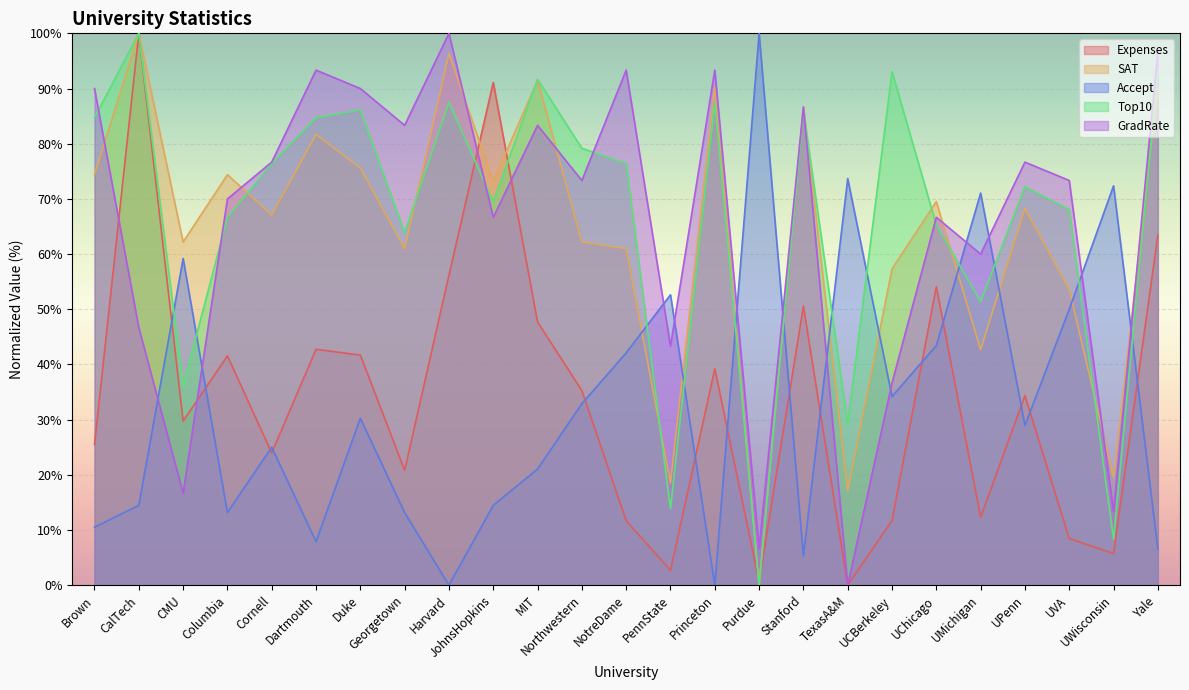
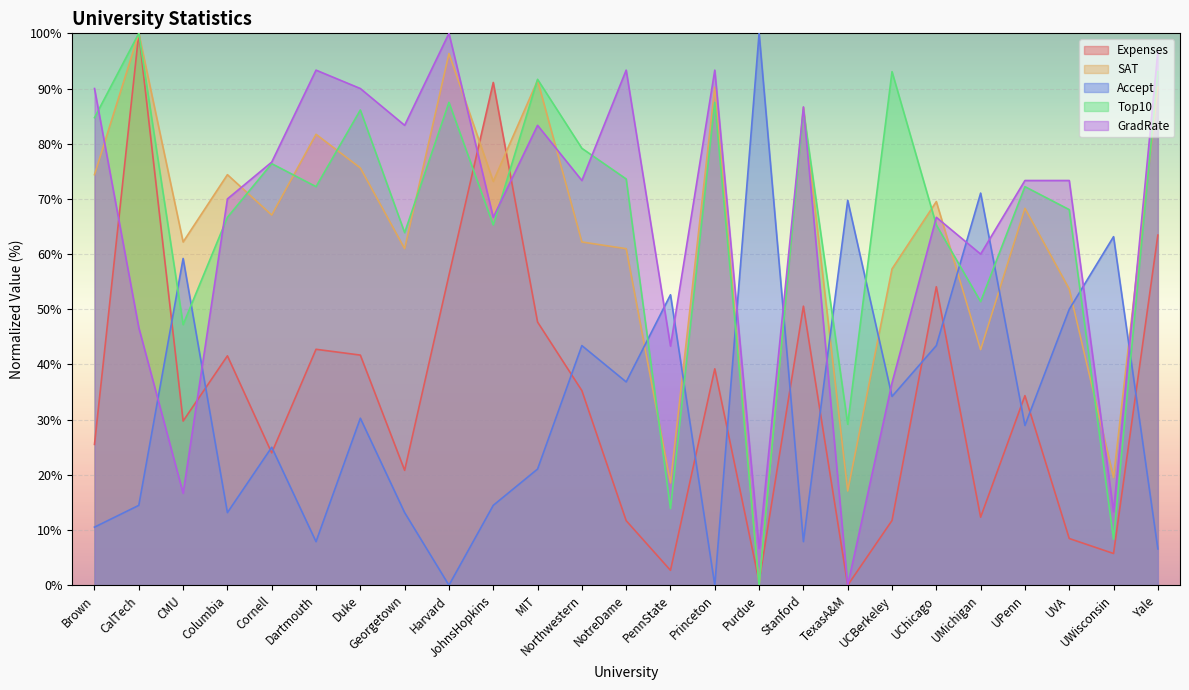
  {
    "Accept": {
      "Brown": "11%",
      "CalTech": "14%",
      "CMU": "59%",
      "Columbia": "13%",
      "Cornell": "25%",
      "Dartmouth": "8%",
      "Duke": "30%",
      "Georgetown": "13%",
      "Harvard": "0%",
      "JohnsHopkins": "14%",
      "MIT": "21%",
-     "Northwestern": "33%",
-     "NotreDame": "42%",
+     "Northwestern": "43%",
+     "NotreDame": "37%",
      "PennState": "53%",
      "Princeton": "0%",
      "Purdue": "100%",
-     "Stanford": "5%",
-     "TexasA&M": "74%",
+     "Stanford": "8%",
+     "TexasA&M": "70%",
      "UCBerkeley": "34%",
      "UChicago": "43%",
      "UMichigan": "71%",
      "UPenn": "29%",
      "UVA": "50%",
-     "UWisconsin": "72%",
+     "UWisconsin": "63%",
      "Yale": "7%"
    },
    "Top10": {
      "Brown": "85%",
-     "CMU": "36%",
+     "CMU": "47%",
      "Columbia": "67%",
-     "Dartmouth": "85%",
+     "Dartmouth": "72%",
      "Duke": "86%",
      "Georgetown": "64%",
      "Harvard": "88%",
-     "JohnsHopkins": "69%",
+     "JohnsHopkins": "65%",
      "Northwestern": "79%",
-     "NotreDame": "76%",
+     "NotreDame": "74%",
      "PennState": "14%",
      "Princeton": "88%",
      "Stanford": "86%",
      "TexasA&M": "29%",
      "UCBerkeley": "93%",
      "UChicago": "65%",
      "UMichigan": "51%",
      "UPenn": "72%",
      "UVA": "68%",
      "UWisconsin": "8%"
    },
    "GradRate": {
      "Brown": "90%",
      "CalTech": "47%",
      "CMU": "17%",
      "Columbia": "70%",
      "Dartmouth": "93%",
      "Duke": "90%",
      "Georgetown": "83%",
      "Harvard": "100%",
      "JohnsHopkins": "67%",
      "MIT": "83%",
      "Northwestern": "73%",
      "NotreDame": "93%",
      "PennState": "43%",
      "Princeton": "93%",
      "Purdue": "7%",
      "UCBerkeley": "37%",
      "UChicago": "67%",
      "UMichigan": "60%",
-     "UPenn": "77%",
+     "UPenn": "73%",
      "UVA": "73%",
      "UWisconsin": "13%"
    }
  }
